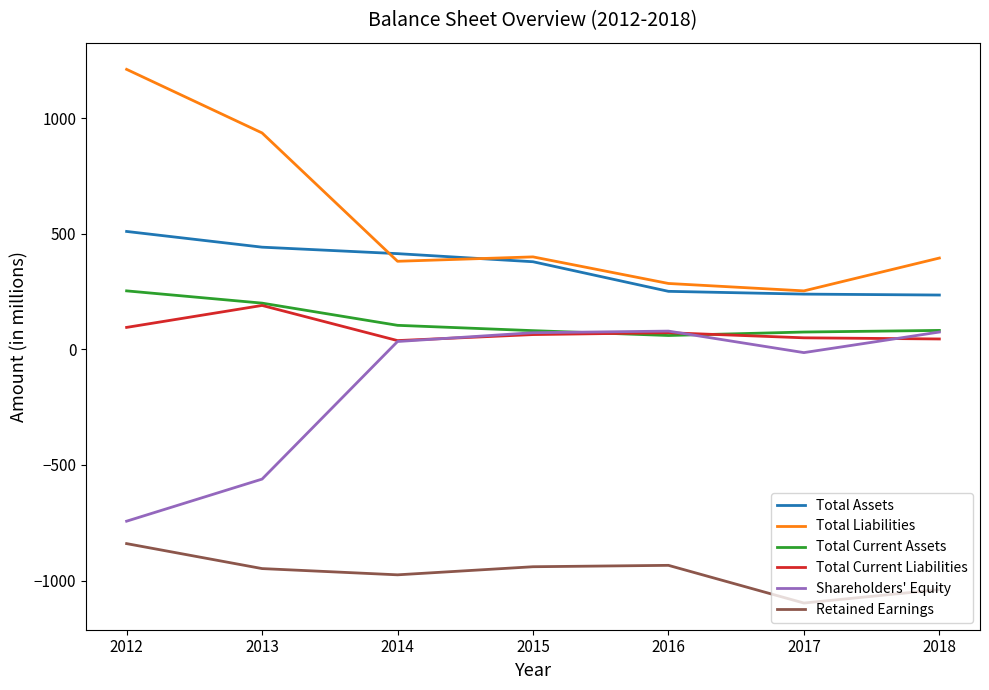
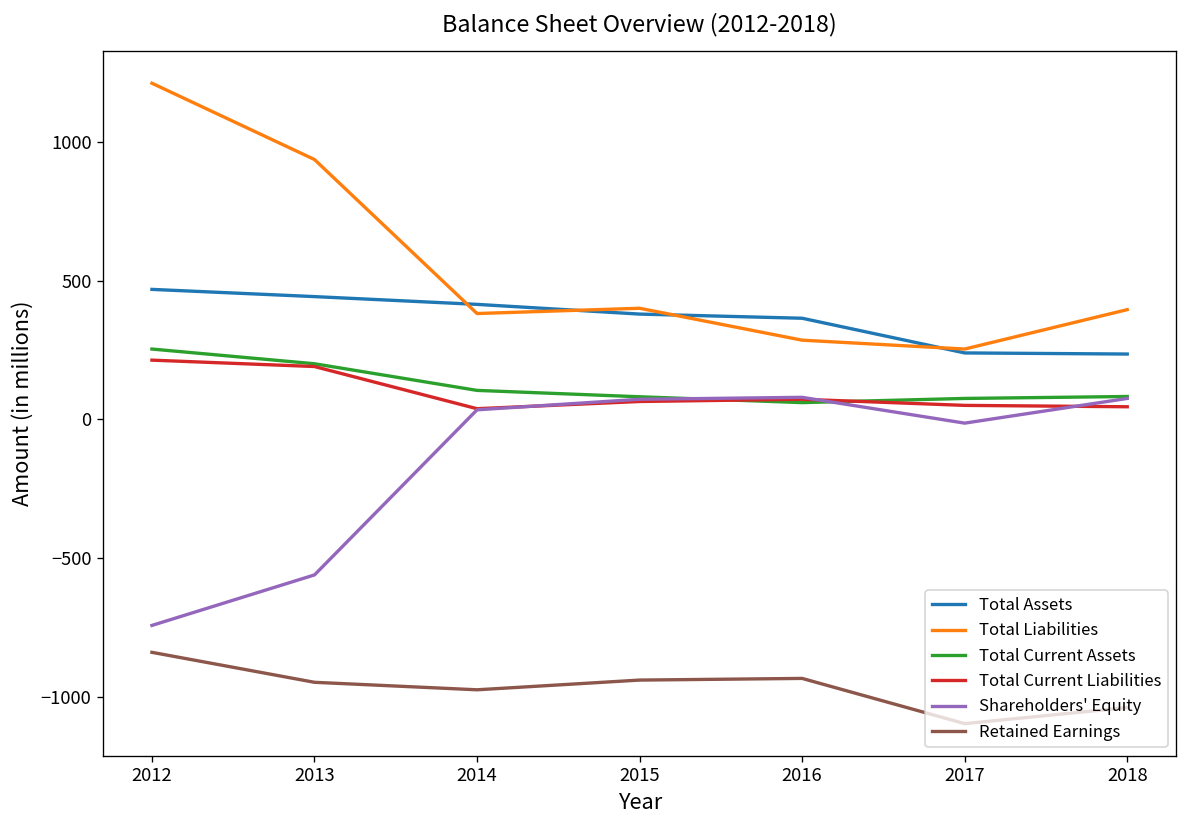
  {
    "Total Assets": {
-     "2012": 510,
+     "2012": 470,
      "2013": 440,
      "2014": 410,
      "2015": 380,
-     "2016": 250,
+     "2016": 360,
      "2017": 240,
      "2018": 240
    },
    "Total Liabilities": {
      "2012": 1210,
      "2013": 940,
      "2014": 380,
      "2015": 400,
      "2016": 290,
      "2017": 250,
      "2018": 400
    },
    "Total Current Assets": {
      "2012": 250,
      "2014": 100,
      "2016": 60,
      "2017": 80
    },
    "Total Current Liabilities": {
-     "2012": 100,
+     "2012": 210,
      "2017": 50,
      "2018": 50
    },
    "Shareholders' Equity": {
      "2012": -740,
      "2013": -560,
      "2017": -10
    },
    "Retained Earnings": {
      "2012": -840,
      "2013": -950,
      "2014": -980,
      "2015": -940,
      "2016": -930
    }
  }
